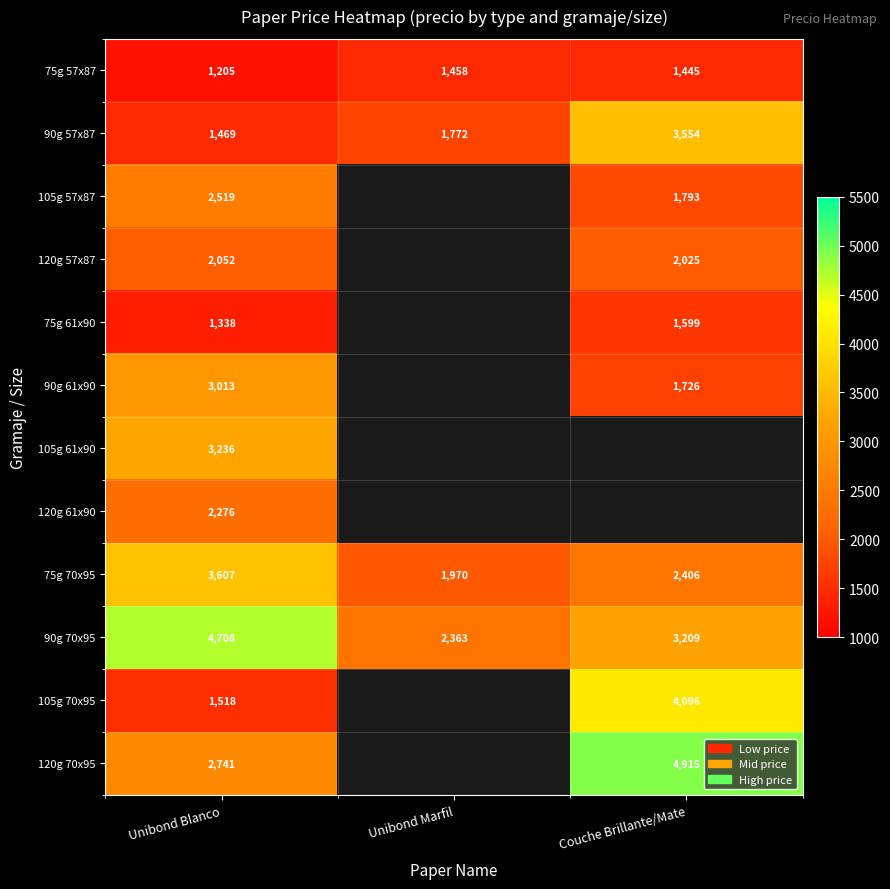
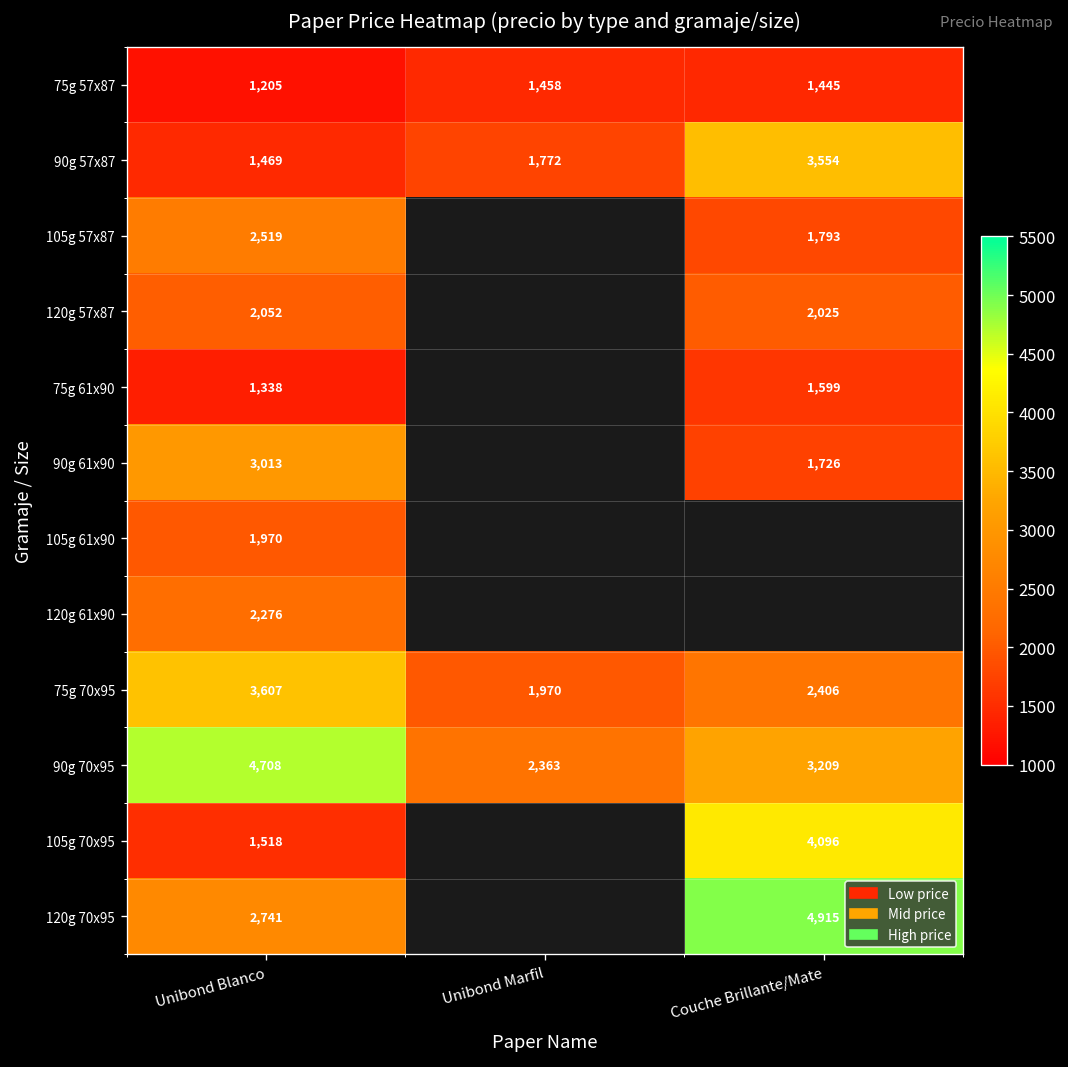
  {
    "75g 57x87": {
      "Unibond Blanco": "1,205",
      "Unibond Marfil": "1,458",
      "Couche Brillante/Mate": "1,445"
    },
    "90g 57x87": {
      "Unibond Blanco": "1,469",
      "Unibond Marfil": "1,772",
      "Couche Brillante/Mate": "3,554"
    },
    "105g 57x87": {
      "Unibond Blanco": "2,519",
      "Couche Brillante/Mate": "1,793"
    },
    "120g 57x87": {
      "Unibond Blanco": "2,052",
      "Couche Brillante/Mate": "2,025"
    },
    "75g 61x90": {
      "Unibond Blanco": "1,338",
      "Couche Brillante/Mate": "1,599"
    },
    "90g 61x90": {
      "Unibond Blanco": "3,013",
      "Couche Brillante/Mate": "1,726"
    },
    "105g 61x90": {
-     "Unibond Blanco": "3,236"
+     "Unibond Blanco": "1,970"
    },
    "120g 61x90": {
      "Unibond Blanco": "2,276"
    },
    "75g 70x95": {
      "Unibond Blanco": "3,607",
      "Unibond Marfil": "1,970",
      "Couche Brillante/Mate": "2,406"
    },
    "90g 70x95": {
      "Unibond Blanco": "4,708",
      "Unibond Marfil": "2,363",
      "Couche Brillante/Mate": "3,209"
    },
    "105g 70x95": {
      "Unibond Blanco": "1,518",
      "Couche Brillante/Mate": "4,096"
    },
    "120g 70x95": {
      "Unibond Blanco": "2,741",
      "Couche Brillante/Mate": "4,915"
    }
  }
